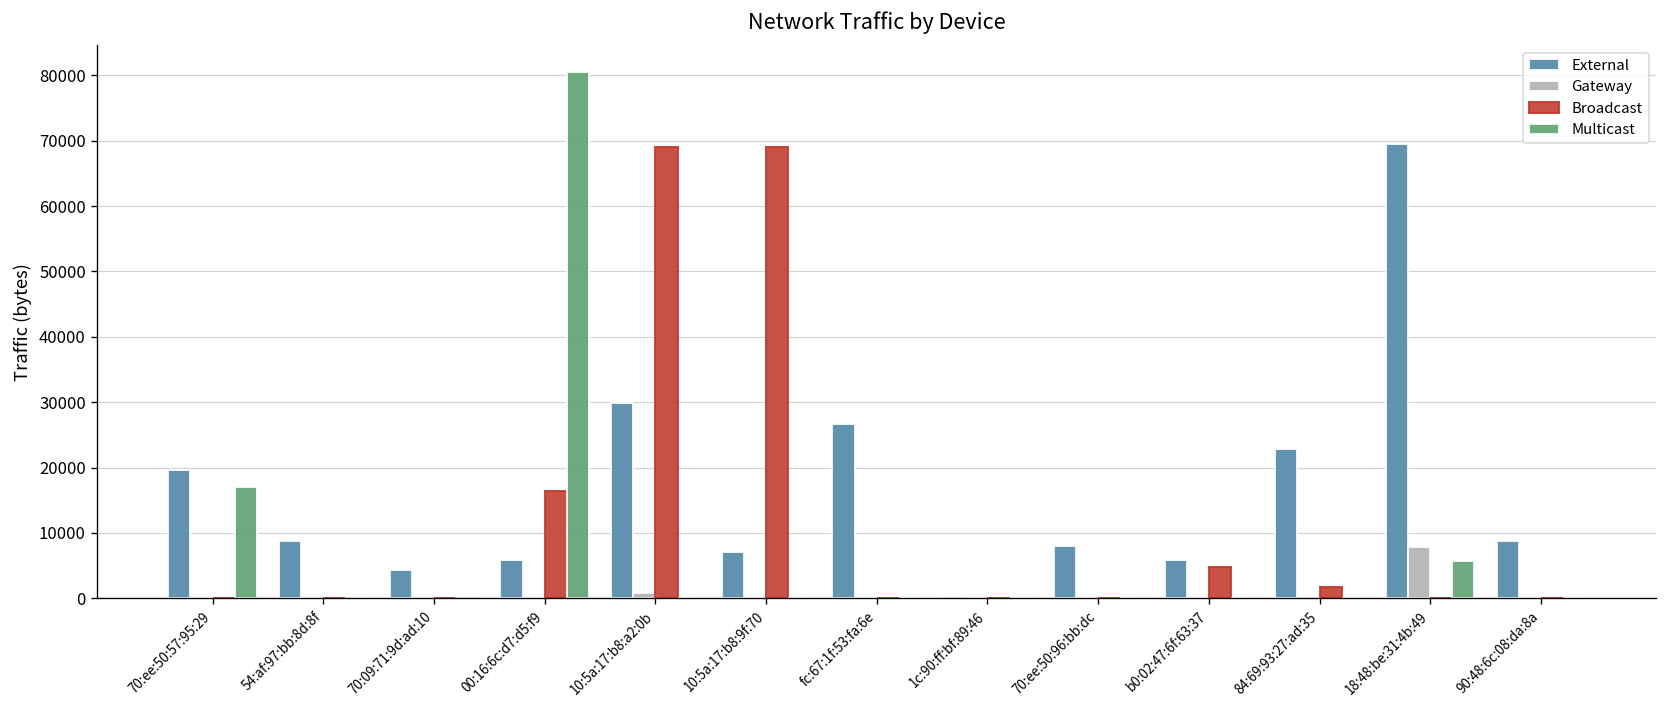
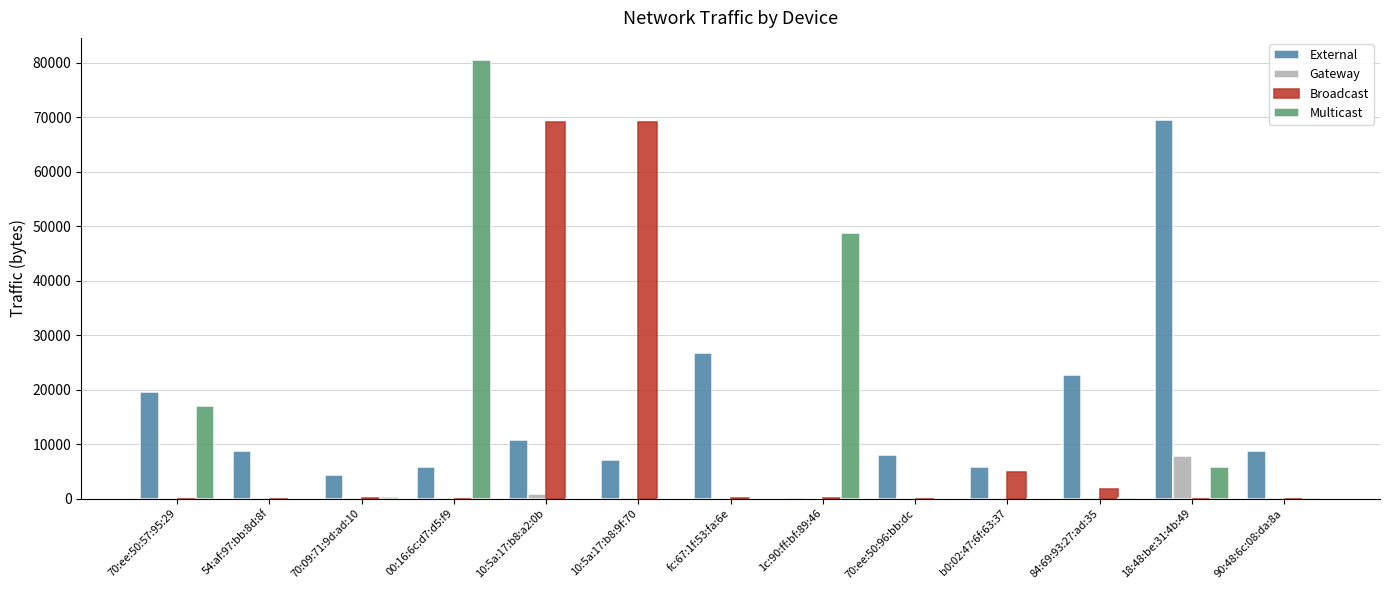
  {
    "External": {
      "70:ee:50:57:95:29": 20000,
      "54:af:97:bb:8d:8f": 9000,
      "70:09:71:9d:ad:10": 4000,
      "00:16:6c:d7:d5:f9": 6000,
-     "10:5a:17:b8:a2:0b": 30000,
+     "10:5a:17:b8:a2:0b": 11000,
      "10:5a:17:b8:9f:70": 7000,
      "fc:67:1f:53:fa:6e": 27000,
      "70:ee:50:96:bb:dc": 8000,
      "b0:02:47:6f:63:37": 6000,
      "84:69:93:27:ad:35": 23000,
      "18:48:be:31:4b:49": 69000,
      "90:48:6c:08:da:8a": 9000
    },
    "Gateway": {
      "10:5a:17:b8:a2:0b": 1000,
      "fc:67:1f:53:fa:6e": 0,
      "1c:90:ff:bf:89:46": 0,
      "18:48:be:31:4b:49": 8000
    },
    "Broadcast": {
      "70:ee:50:57:95:29": 0,
      "54:af:97:bb:8d:8f": 0,
-     "00:16:6c:d7:d5:f9": 16000,
+     "00:16:6c:d7:d5:f9": 0,
      "10:5a:17:b8:a2:0b": 69000,
      "10:5a:17:b8:9f:70": 69000,
      "70:ee:50:96:bb:dc": 0,
      "b0:02:47:6f:63:37": 5000,
      "84:69:93:27:ad:35": 2000,
      "18:48:be:31:4b:49": 0,
      "90:48:6c:08:da:8a": 0
    },
    "Multicast": {
      "70:ee:50:57:95:29": 17000,
      "54:af:97:bb:8d:8f": 0,
      "00:16:6c:d7:d5:f9": 81000,
      "10:5a:17:b8:a2:0b": 0,
      "10:5a:17:b8:9f:70": 0,
      "fc:67:1f:53:fa:6e": 0,
-     "1c:90:ff:bf:89:46": 0,
+     "1c:90:ff:bf:89:46": 49000,
      "70:ee:50:96:bb:dc": 0,
      "b0:02:47:6f:63:37": 0,
      "18:48:be:31:4b:49": 6000
    }
  }
